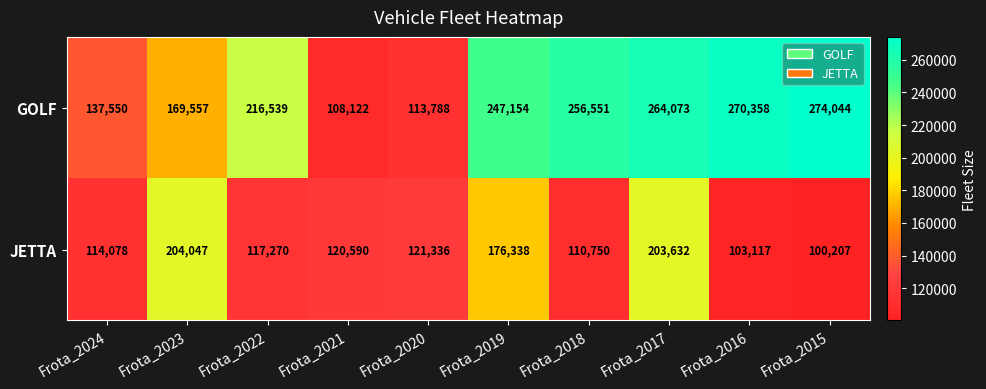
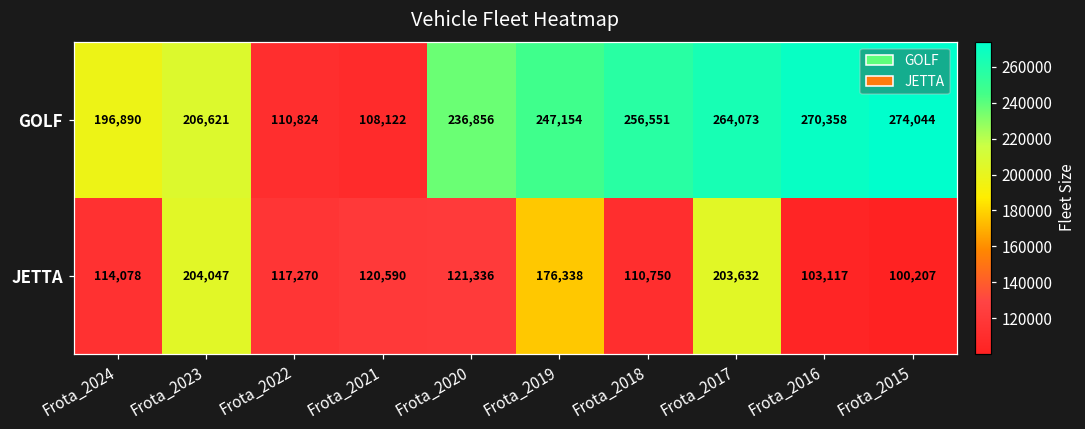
  {
    "GOLF": {
-     "Frota_2024": "137,550",
-     "Frota_2023": "169,557",
-     "Frota_2022": "216,539",
+     "Frota_2024": "196,890",
+     "Frota_2023": "206,621",
+     "Frota_2022": "110,824",
      "Frota_2021": "108,122",
-     "Frota_2020": "113,788",
+     "Frota_2020": "236,856",
      "Frota_2019": "247,154",
      "Frota_2018": "256,551",
      "Frota_2017": "264,073",
      "Frota_2016": "270,358",
      "Frota_2015": "274,044"
    },
    "JETTA": {
      "Frota_2024": "114,078",
      "Frota_2023": "204,047",
      "Frota_2022": "117,270",
      "Frota_2021": "120,590",
      "Frota_2020": "121,336",
      "Frota_2019": "176,338",
      "Frota_2018": "110,750",
      "Frota_2017": "203,632",
      "Frota_2016": "103,117",
      "Frota_2015": "100,207"
    }
  }
